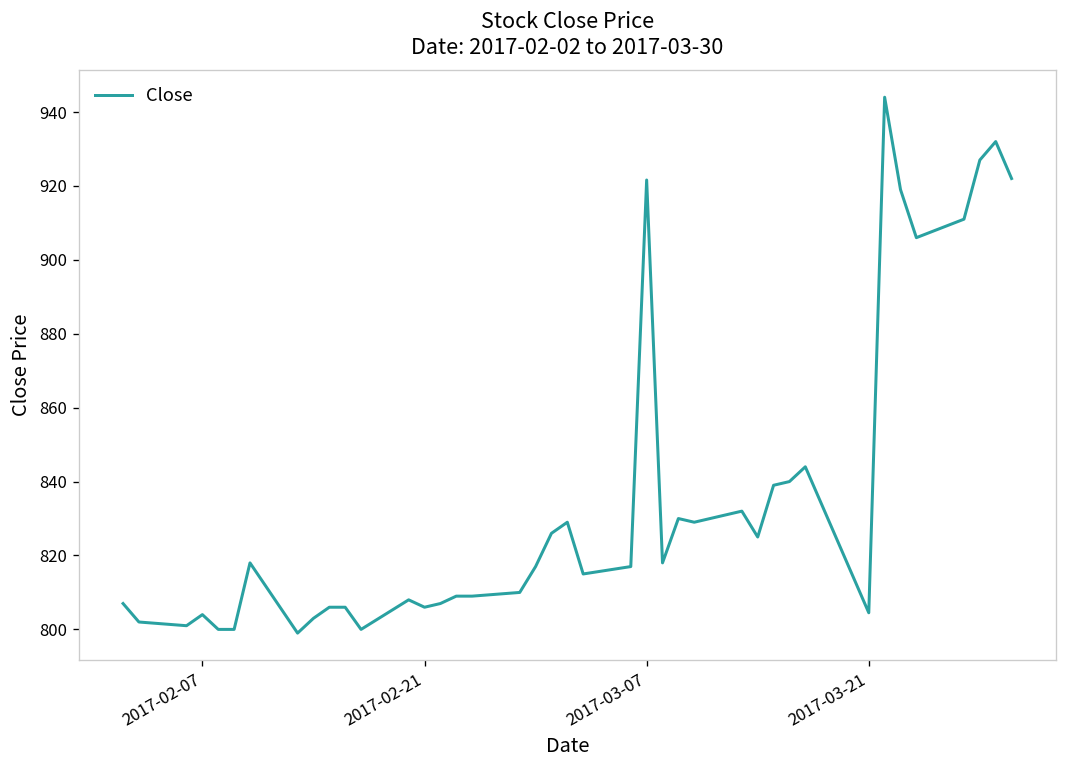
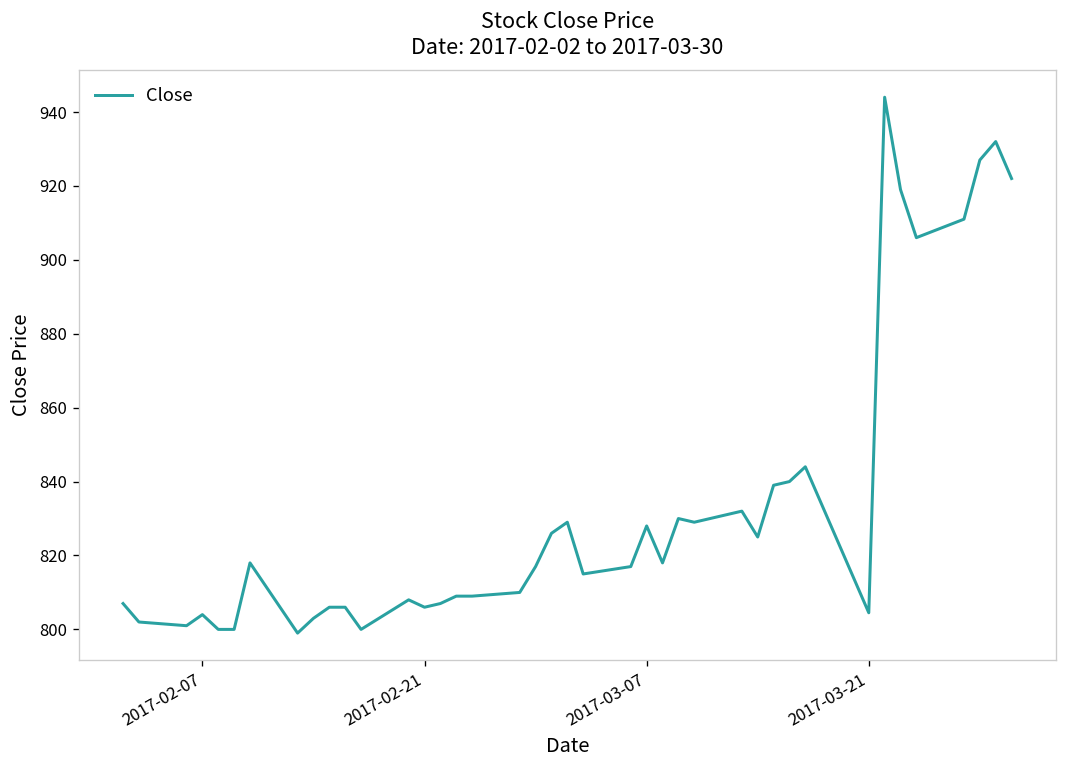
  {
    "2017-02-07": 804,
    "2017-02-21": 806,
-   "2017-03-07": 922,
+   "2017-03-07": 828,
    "2017-03-21": 805
  }
